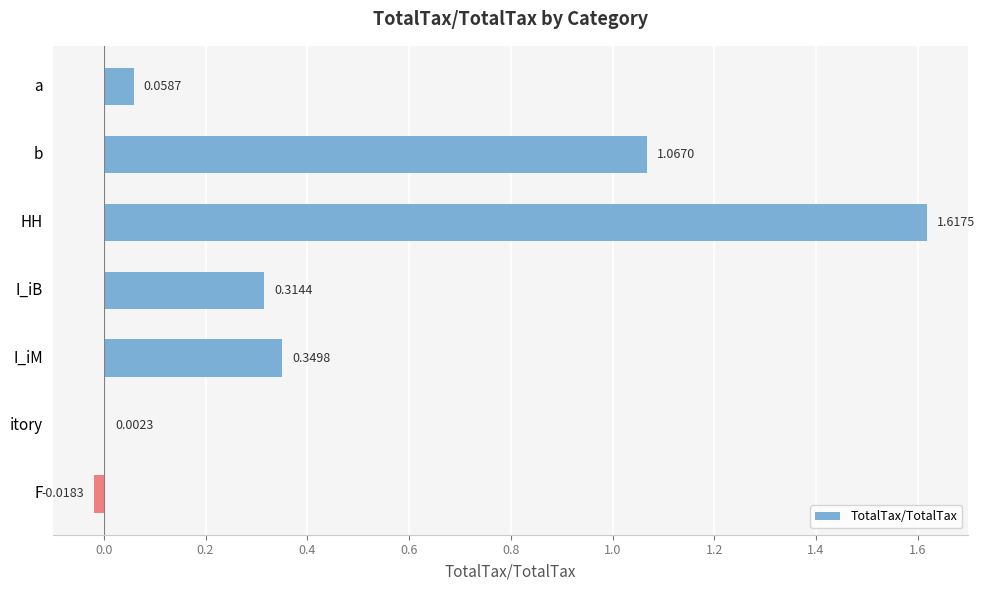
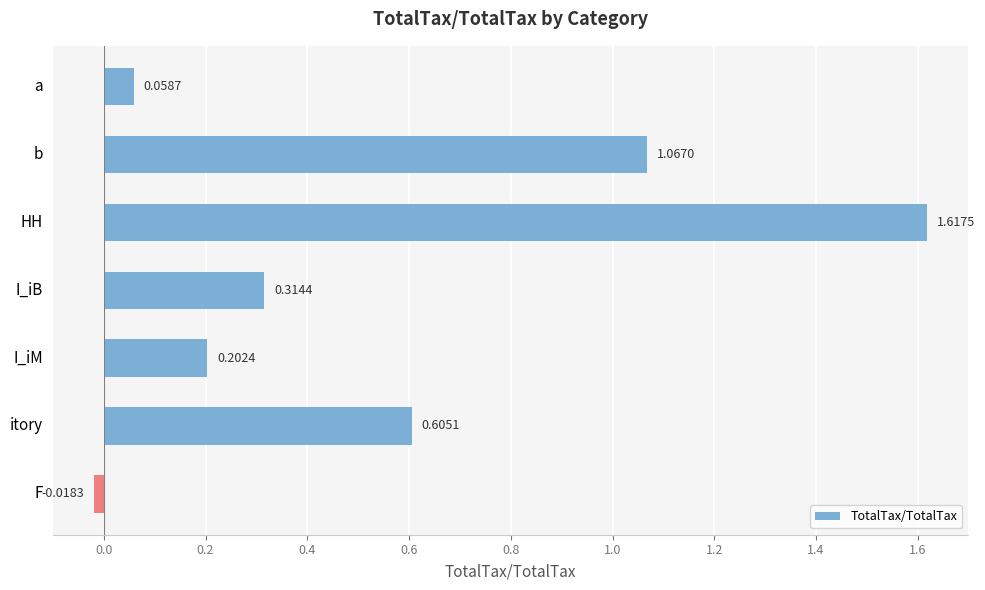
  {
    "a": 0.0587,
    "b": 1.0670,
    "HH": 1.6175,
    "I_iB": 0.3144,
-   "I_iM": 0.3498,
-   "itory": 0.0023,
+   "I_iM": 0.2024,
+   "itory": 0.6051,
    "F": -0.0183
  }
